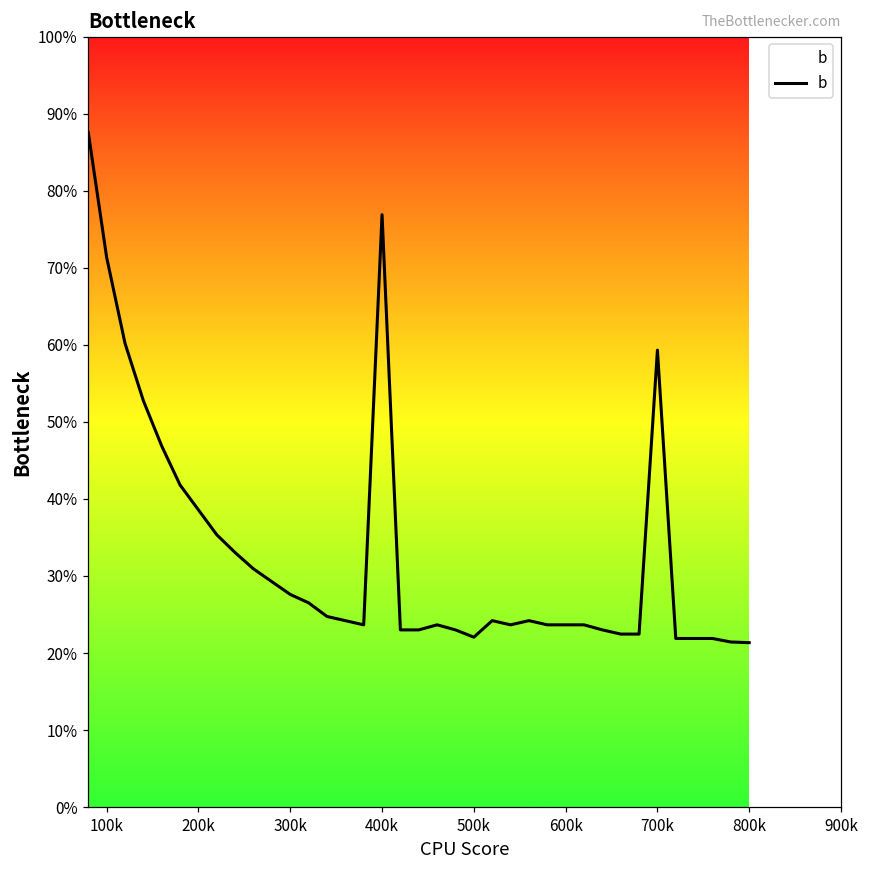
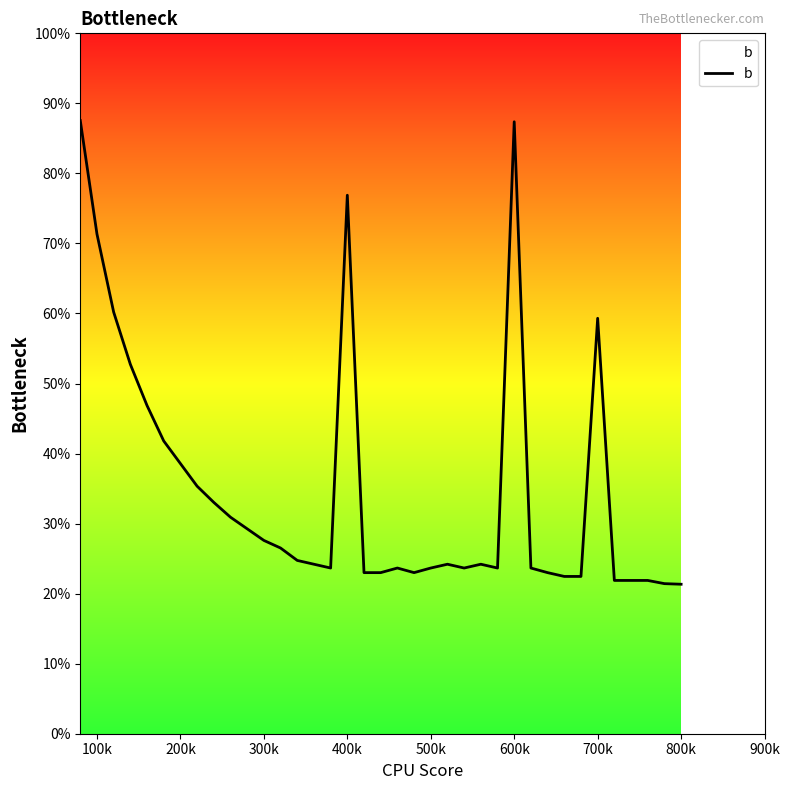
  {
    "100k": "71%",
    "200k": "39%",
    "300k": "28%",
    "400k": "77%",
-   "500k": "22%",
-   "600k": "24%",
+   "500k": "24%",
+   "600k": "87%",
    "700k": "59%",
    "800k": "21%"
  }
